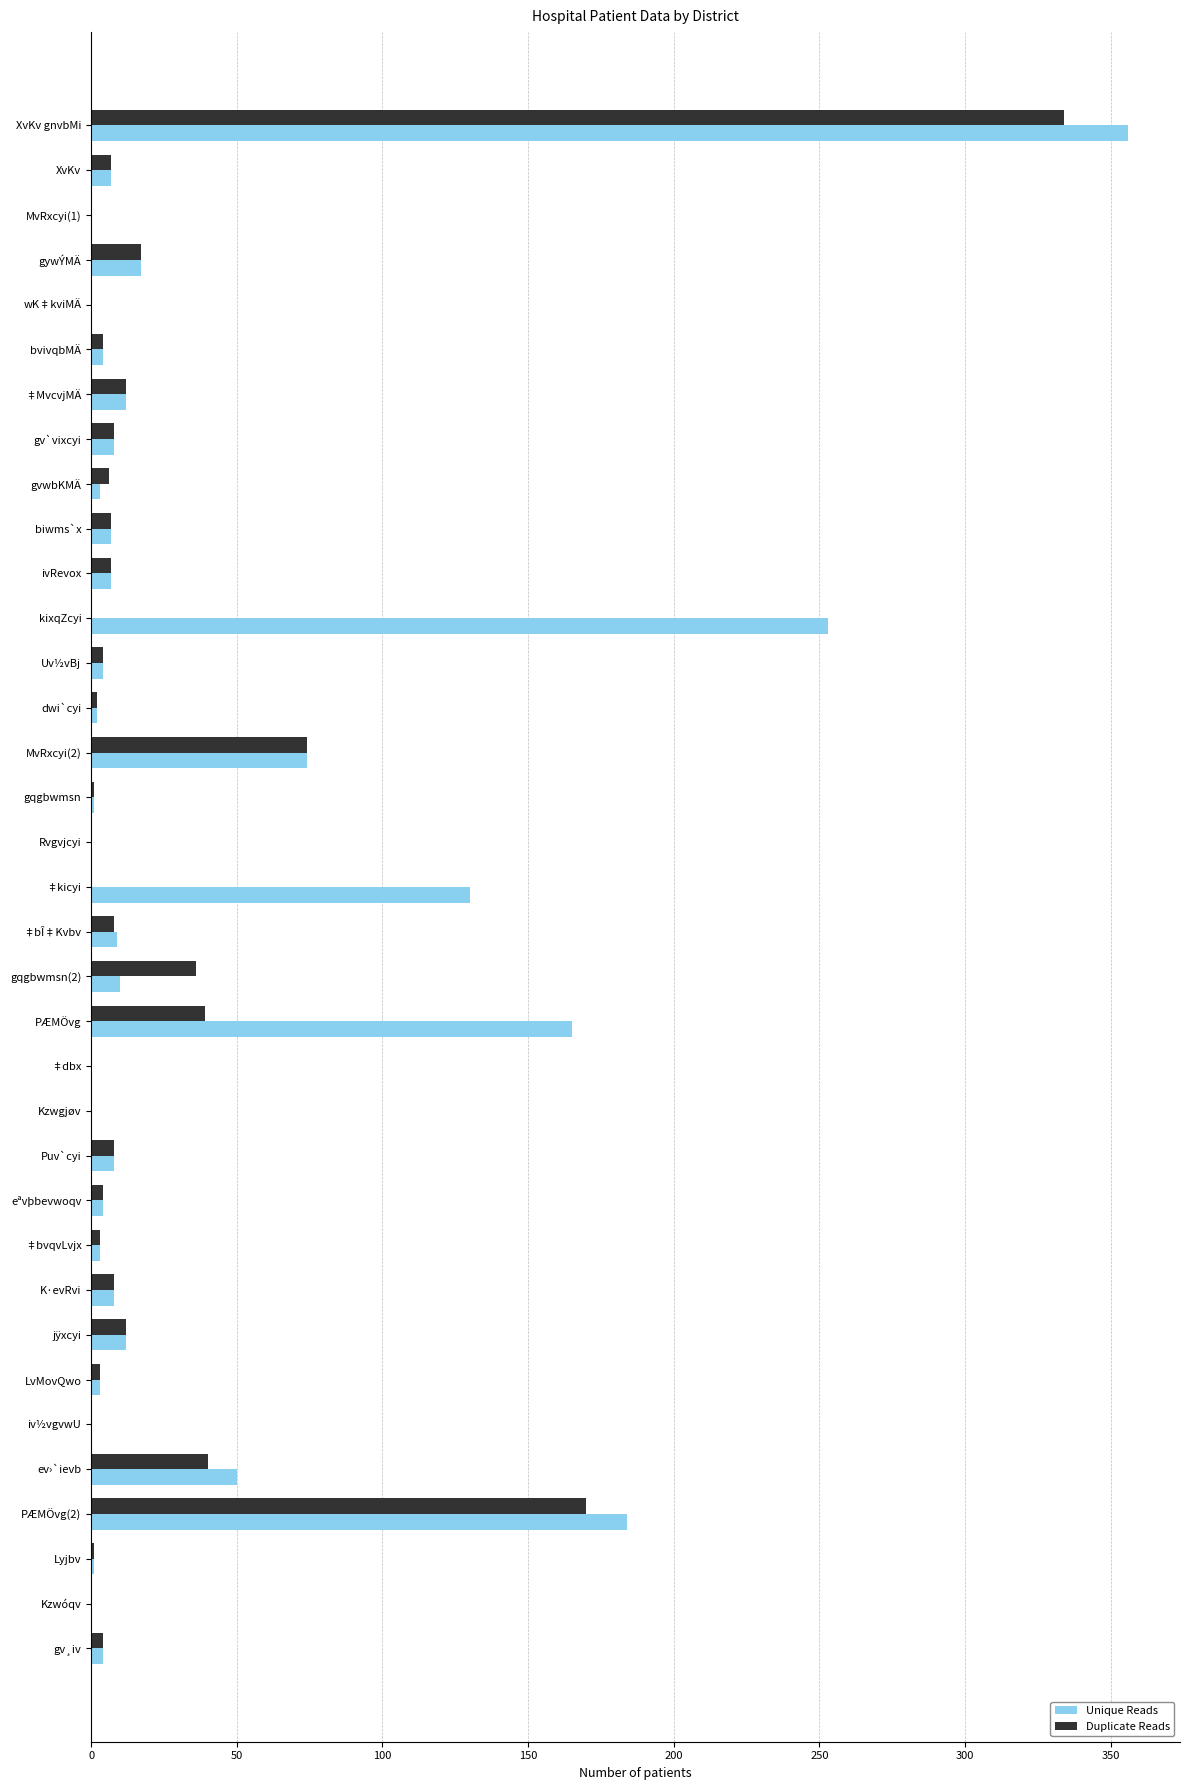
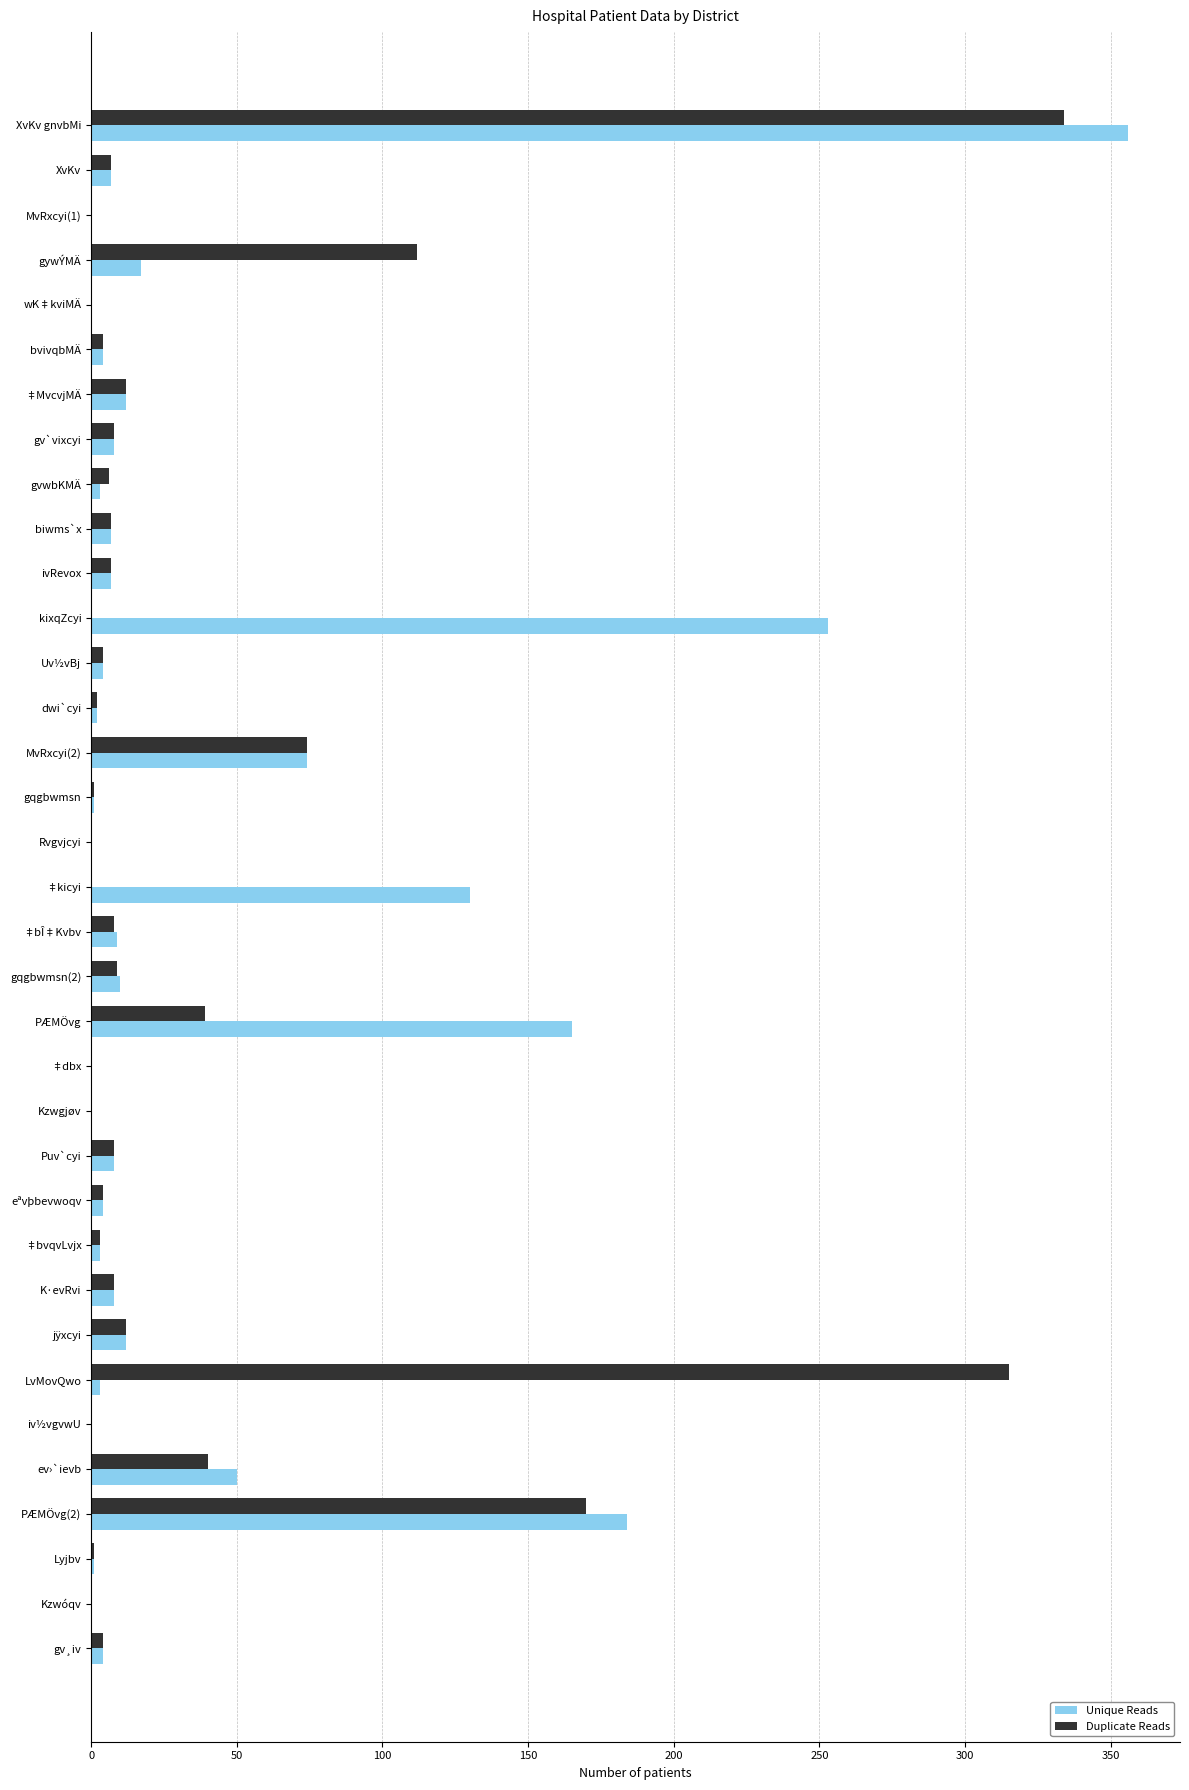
  {
    "Unique Reads": {
      "XvKv gnvbMi": 356,
      "XvKv": 7,
      "MvRxcyi(1)": 0,
      "gywÝMÄ": 17,
      "wK‡kviMÄ": 0,
      "bvivqbMÄ": 4,
      "‡MvcvjMÄ": 12,
      "gv`vixcyi": 8,
      "gvwbKMÄ": 3,
      "biwms`x": 7,
      "ivRevox": 7,
      "kixqZcyi": 253,
      "Uv½vBj": 4,
      "dwi`cyi": 2,
      "MvRxcyi(2)": 74,
      "gqgbwmsn": 1,
      "Rvgvjcyi": 0,
      "‡kicyi": 130,
      "‡bÎ‡Kvbv": 9,
      "gqgbwmsn(2)": 10,
      "PÆMÖvg": 165,
      "‡dbx": 0,
      "Kzwgjøv": 0,
      "Puv`cyi": 8,
      "eªvþbevwoqv": 4,
      "‡bvqvLvjx": 3,
      "K·evRvi": 8,
      "jÿxcyi": 12,
      "LvMovQwo": 3,
      "iv½vgvwU": 0,
      "ev›`ievb": 50,
      "PÆMÖvg(2)": 184,
      "Lyjbv": 1,
      "Kzwóqv": 0,
      "gv¸iv": 4
    },
    "Duplicate Reads": {
      "XvKv gnvbMi": 334,
      "XvKv": 7,
      "MvRxcyi(1)": 0,
-     "gywÝMÄ": 17,
+     "gywÝMÄ": 112,
      "wK‡kviMÄ": 0,
      "bvivqbMÄ": 4,
      "‡MvcvjMÄ": 12,
      "gv`vixcyi": 8,
      "gvwbKMÄ": 6,
      "biwms`x": 7,
      "ivRevox": 7,
      "kixqZcyi": 0,
      "Uv½vBj": 4,
      "dwi`cyi": 2,
      "MvRxcyi(2)": 74,
      "gqgbwmsn": 1,
      "Rvgvjcyi": 0,
      "‡kicyi": 0,
      "‡bÎ‡Kvbv": 8,
-     "gqgbwmsn(2)": 36,
+     "gqgbwmsn(2)": 9,
      "PÆMÖvg": 39,
      "‡dbx": 0,
      "Kzwgjøv": 0,
      "Puv`cyi": 8,
      "eªvþbevwoqv": 4,
      "‡bvqvLvjx": 3,
      "K·evRvi": 8,
      "jÿxcyi": 12,
-     "LvMovQwo": 3,
+     "LvMovQwo": 315,
      "iv½vgvwU": 0,
      "ev›`ievb": 40,
      "PÆMÖvg(2)": 170,
      "Lyjbv": 1,
      "Kzwóqv": 0,
      "gv¸iv": 4
    }
  }
